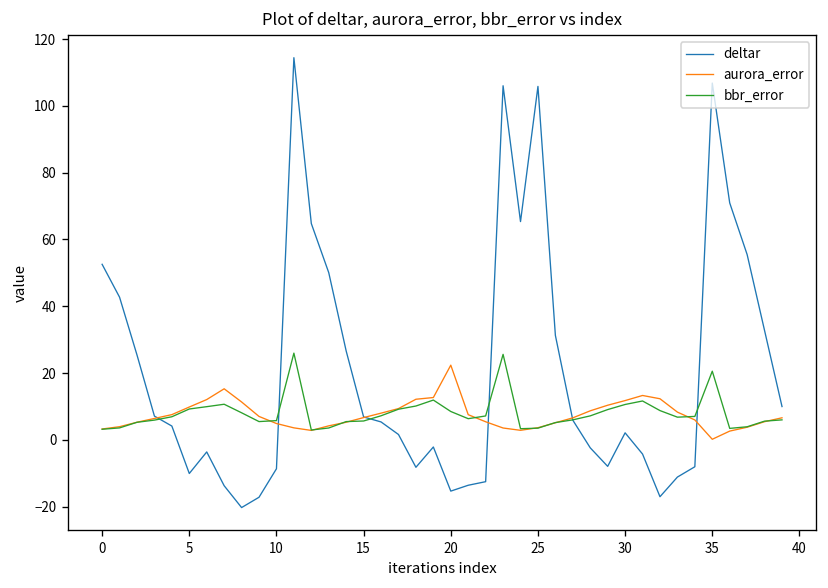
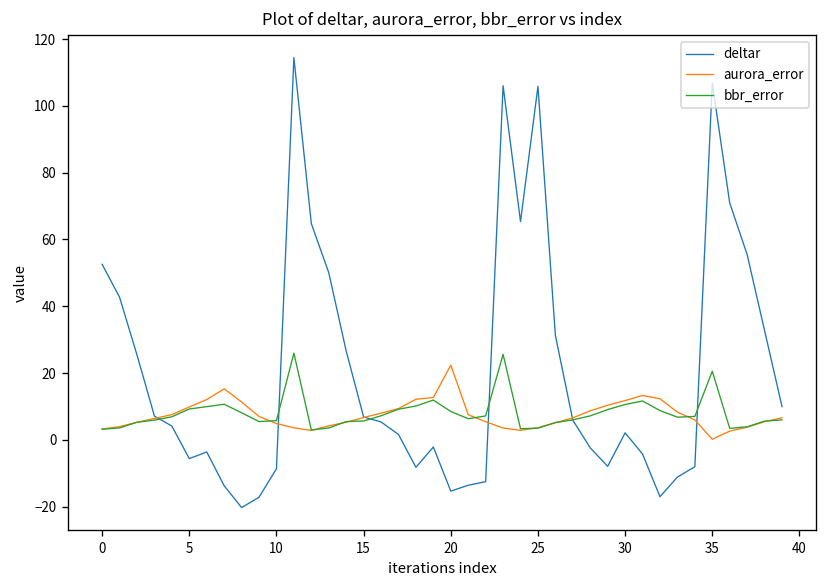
  {
    "deltar": {
      "0": 53,
-     "5": -10,
+     "5": -6,
      "10": -9,
      "20": -15,
      "25": 106,
      "30": 2
    },
    "aurora_error": {
      "20": 22,
      "30": 12,
      "35": 0
    },
    "bbr_error": {
      "15": 6,
      "20": 8,
      "30": 11,
      "35": 21
    }
  }
